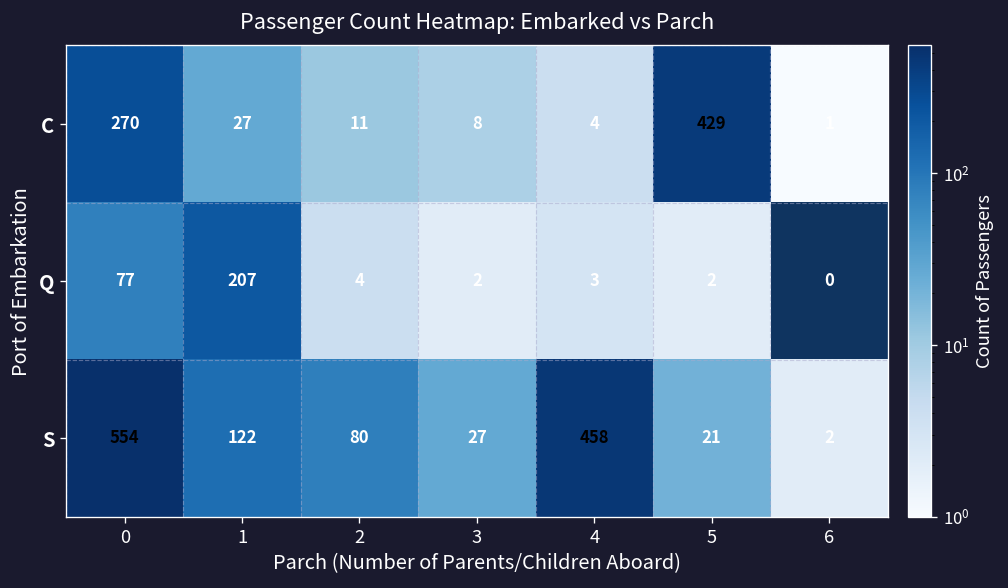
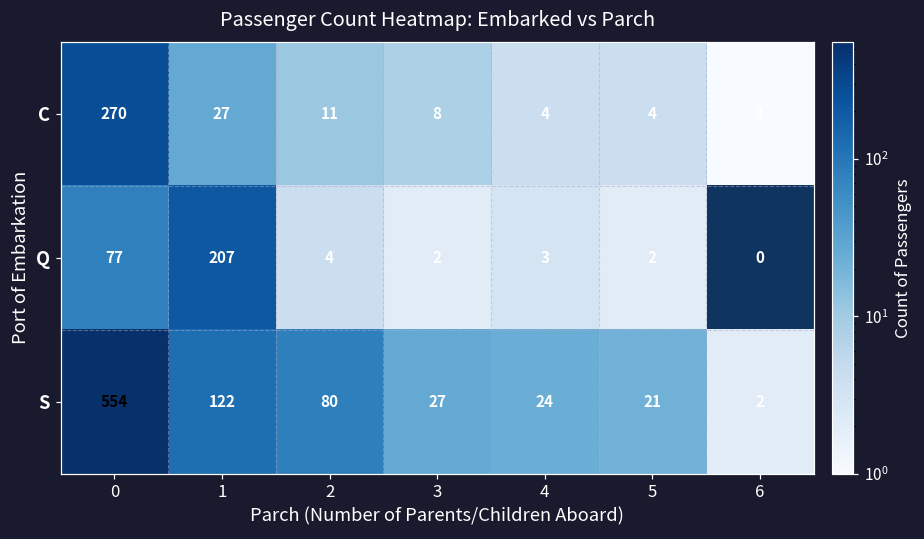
  {
    "C": {
      "0": 270,
      "1": 27,
      "2": 11,
      "3": 8,
      "4": 4,
-     "5": 429
+     "5": 4
    },
    "Q": {
      "0": 77,
      "1": 207,
      "2": 4,
      "6": 0
    },
    "S": {
      "0": 554,
      "1": 122,
      "2": 80,
      "3": 27,
-     "4": 458,
+     "4": 24,
      "5": 21
    }
  }
